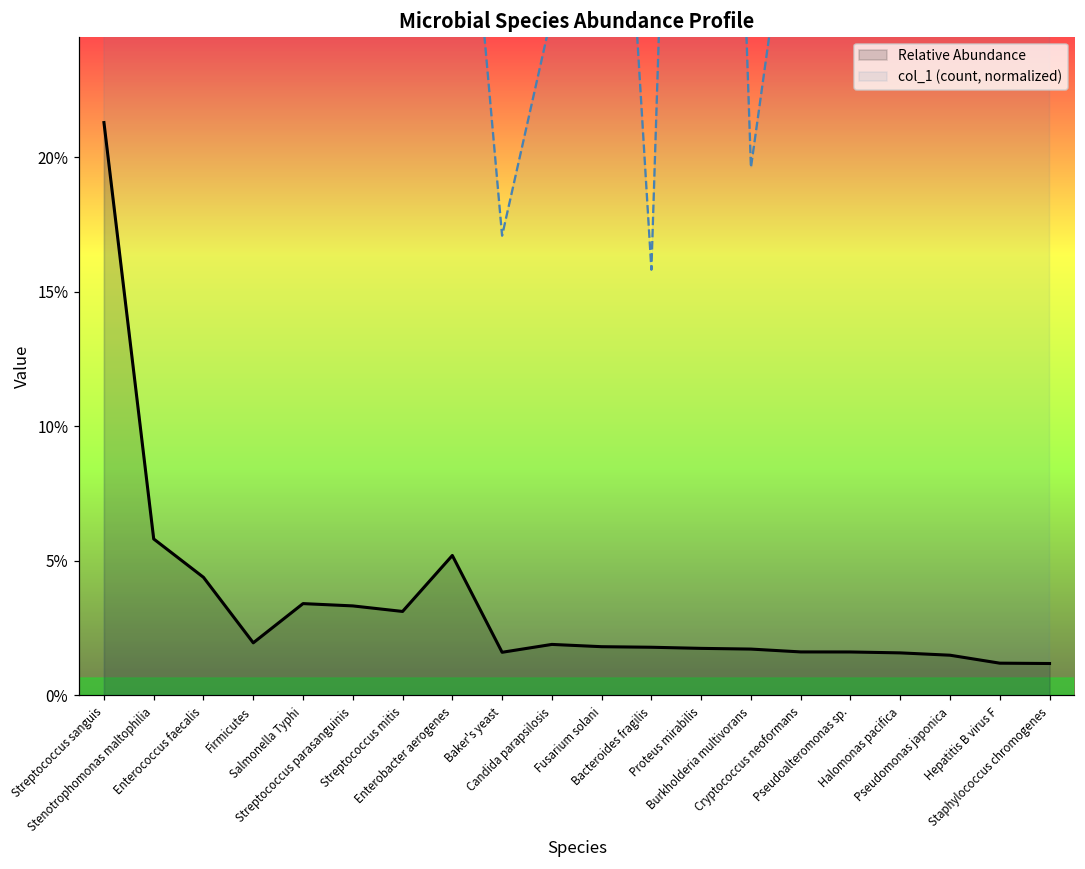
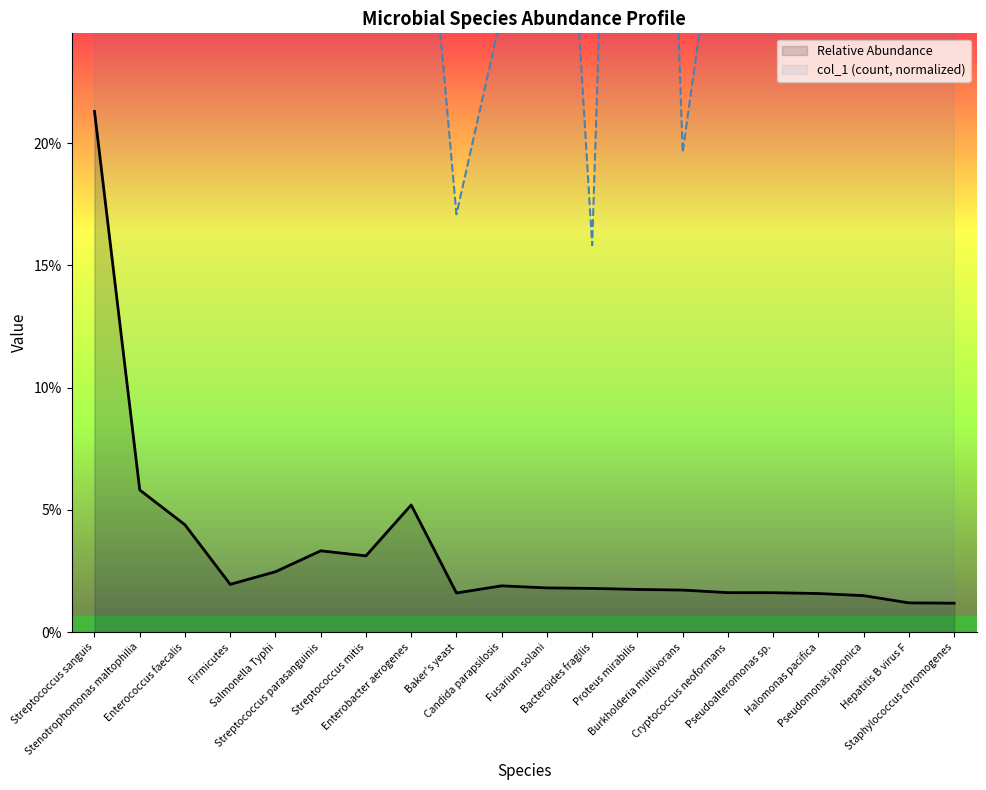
  {
    "Relative Abundance": {
      "Streptococcus sanguis": "21.3%",
      "Stenotrophomonas maltophilia": "5.8%",
      "Enterococcus faecalis": "4.4%",
      "Firmicutes": "2.0%",
-     "Salmonella Typhi": "3.4%",
+     "Salmonella Typhi": "2.5%",
      "Streptococcus parasanguinis": "3.3%",
      "Streptococcus mitis": "3.1%",
      "Enterobacter aerogenes": "5.2%",
      "Baker's yeast": "1.6%",
      "Candida parapsilosis": "1.9%",
      "Fusarium solani": "1.8%",
      "Bacteroides fragilis": "1.8%",
      "Proteus mirabilis": "1.7%",
      "Burkholderia multivorans": "1.7%",
      "Cryptococcus neoformans": "1.6%",
      "Pseudoalteromonas sp.": "1.6%",
      "Halomonas pacifica": "1.6%",
      "Pseudomonas japonica": "1.5%",
      "Hepatitis B virus F": "1.2%",
      "Staphylococcus chromogenes": "1.2%"
    },
    "col_1 (count, normalized)": {
      "Baker's yeast": "17.1%",
      "Bacteroides fragilis": "15.8%",
      "Burkholderia multivorans": "19.6%"
    }
  }
